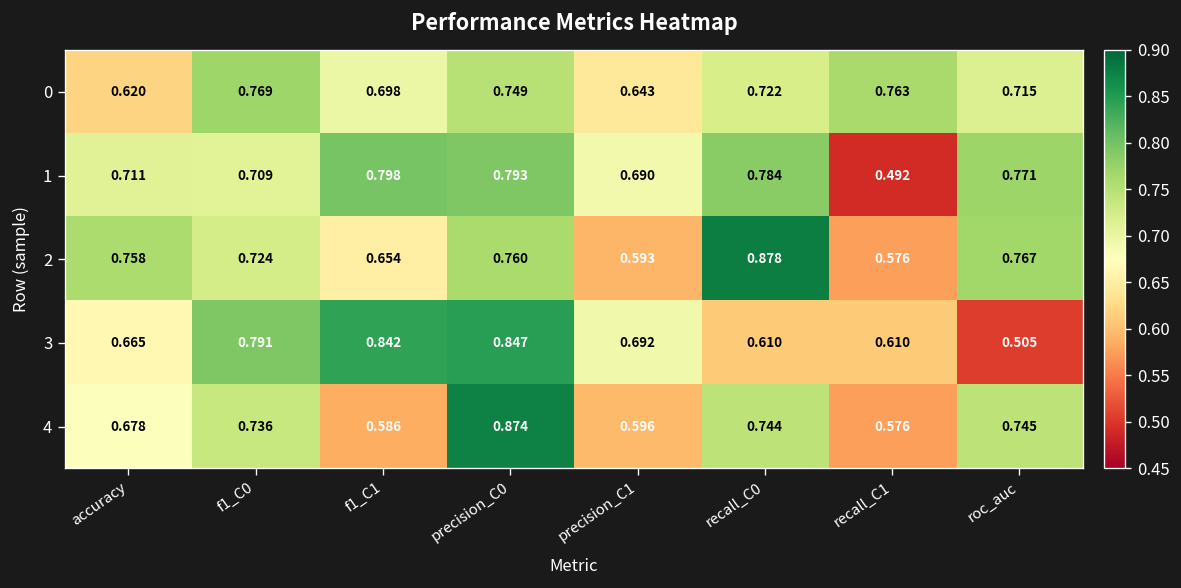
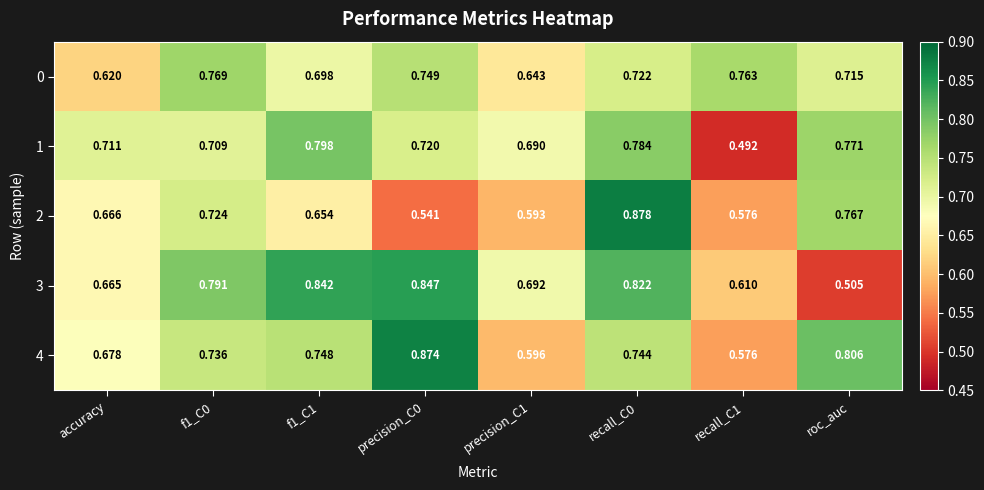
  {
    "0": {
      "accuracy": 0.620,
      "f1_C0": 0.769,
      "f1_C1": 0.698,
      "precision_C0": 0.749,
      "precision_C1": 0.643,
      "recall_C0": 0.722,
      "recall_C1": 0.763,
      "roc_auc": 0.715
    },
    "1": {
      "accuracy": 0.711,
      "f1_C0": 0.709,
      "f1_C1": 0.798,
-     "precision_C0": 0.793,
+     "precision_C0": 0.720,
      "precision_C1": 0.690,
      "recall_C0": 0.784,
      "recall_C1": 0.492,
      "roc_auc": 0.771
    },
    "2": {
-     "accuracy": 0.758,
+     "accuracy": 0.666,
      "f1_C0": 0.724,
      "f1_C1": 0.654,
-     "precision_C0": 0.760,
+     "precision_C0": 0.541,
      "precision_C1": 0.593,
      "recall_C0": 0.878,
      "recall_C1": 0.576,
      "roc_auc": 0.767
    },
    "3": {
      "accuracy": 0.665,
      "f1_C0": 0.791,
      "f1_C1": 0.842,
      "precision_C0": 0.847,
      "precision_C1": 0.692,
-     "recall_C0": 0.610,
+     "recall_C0": 0.822,
      "recall_C1": 0.610,
      "roc_auc": 0.505
    },
    "4": {
      "accuracy": 0.678,
      "f1_C0": 0.736,
-     "f1_C1": 0.586,
+     "f1_C1": 0.748,
      "precision_C0": 0.874,
      "precision_C1": 0.596,
      "recall_C0": 0.744,
      "recall_C1": 0.576,
-     "roc_auc": 0.745
+     "roc_auc": 0.806
    }
  }
